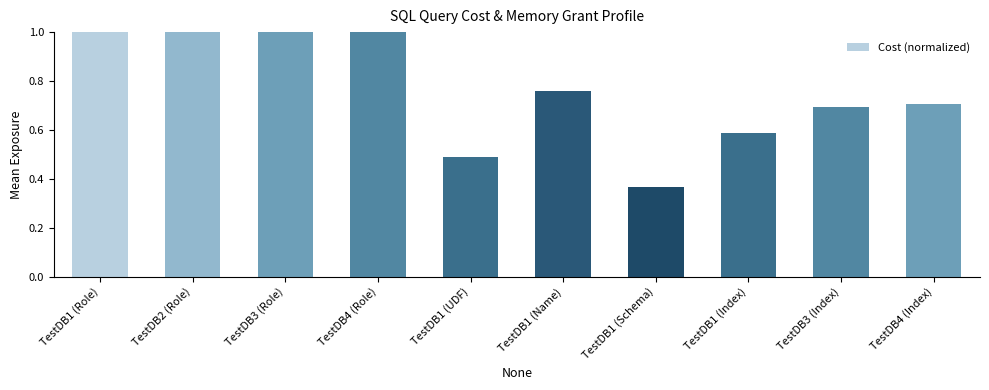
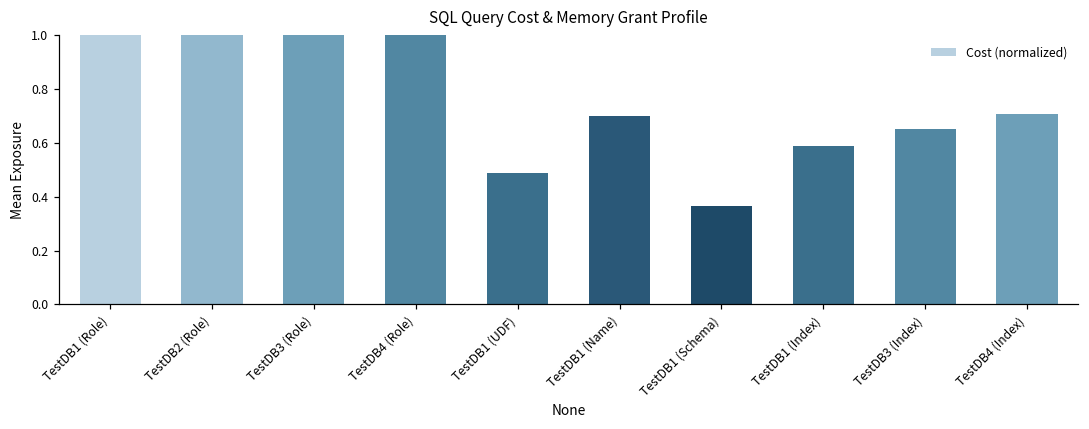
  {
    "TestDB1 (Role)": 1.00,
    "TestDB2 (Role)": 1.00,
    "TestDB3 (Role)": 1.00,
    "TestDB4 (Role)": 1.00,
    "TestDB1 (UDF)": 0.49,
-   "TestDB1 (Name)": 0.76,
+   "TestDB1 (Name)": 0.70,
    "TestDB1 (Schema)": 0.37,
    "TestDB1 (Index)": 0.59,
-   "TestDB3 (Index)": 0.69,
+   "TestDB3 (Index)": 0.65,
    "TestDB4 (Index)": 0.71
  }
